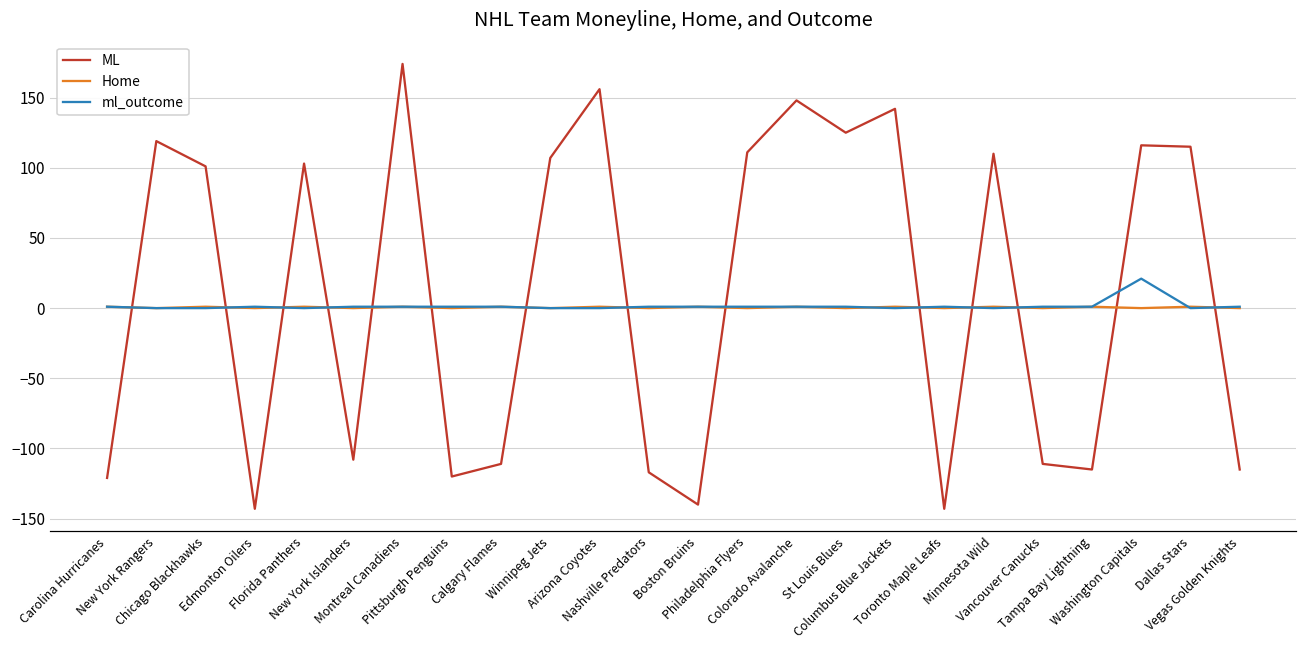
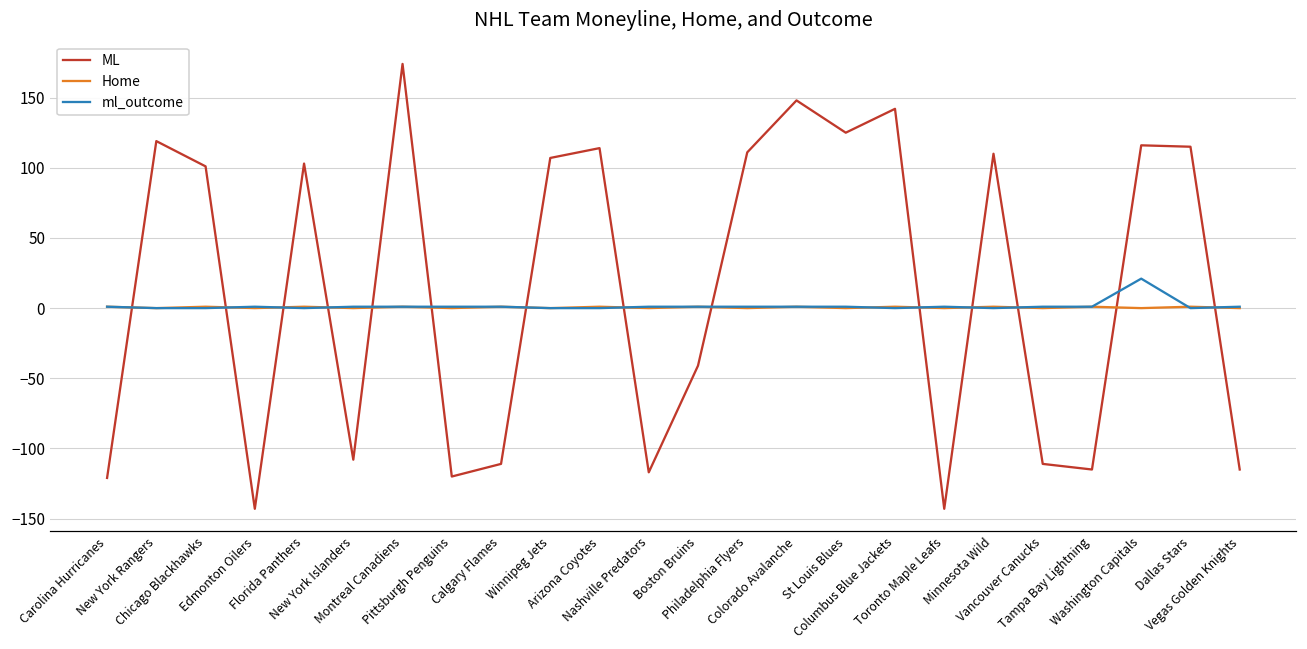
  {
    "ML": {
      "Carolina Hurricanes": -121,
      "New York Rangers": 119,
      "Chicago Blackhawks": 101,
      "Edmonton Oilers": -143,
      "Florida Panthers": 103,
      "New York Islanders": -108,
      "Montreal Canadiens": 174,
      "Pittsburgh Penguins": -120,
      "Calgary Flames": -111,
      "Winnipeg Jets": 107,
-     "Arizona Coyotes": 156,
+     "Arizona Coyotes": 114,
      "Nashville Predators": -117,
-     "Boston Bruins": -140,
+     "Boston Bruins": -41,
      "Philadelphia Flyers": 111,
      "Colorado Avalanche": 148,
      "St Louis Blues": 125,
      "Columbus Blue Jackets": 142,
      "Toronto Maple Leafs": -143,
      "Minnesota Wild": 110,
      "Vancouver Canucks": -111,
      "Tampa Bay Lightning": -115,
      "Washington Capitals": 116,
      "Dallas Stars": 115,
      "Vegas Golden Knights": -115
    },
    "Home": {
      "Washington Capitals": 0
    },
    "ml_outcome": {
      "Washington Capitals": 21
    }
  }
